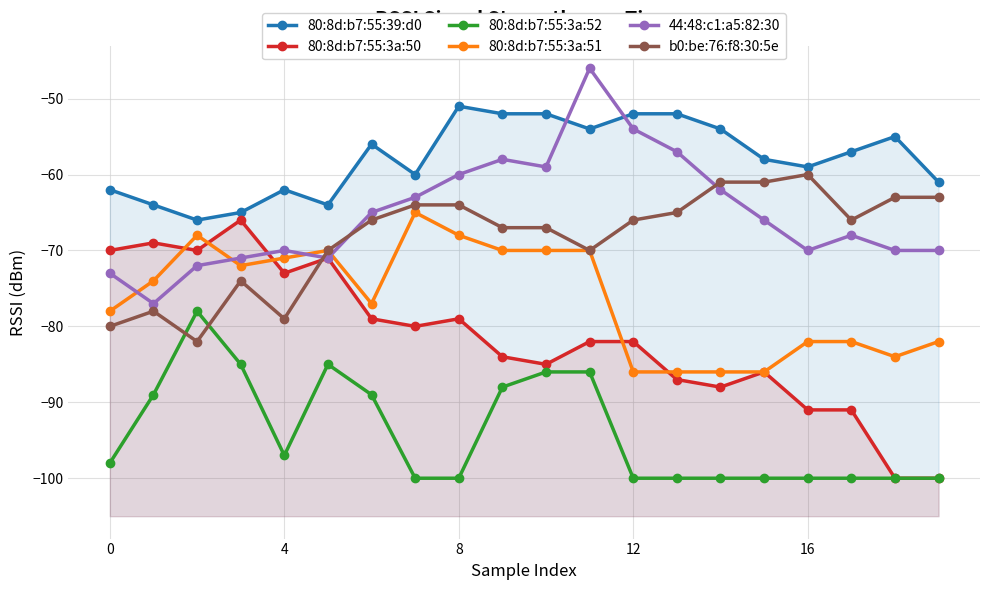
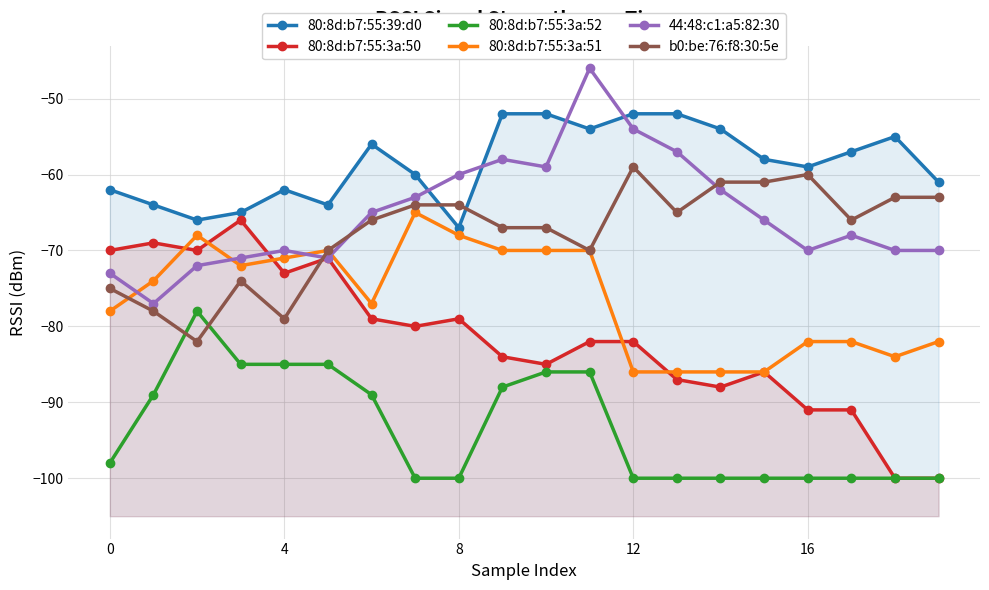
  {
    "80:8d:b7:55:39:d0": {
      "0": -62,
      "4": -62,
-     "8": -51,
+     "8": -67,
      "12": -52,
      "16": -59
    },
    "80:8d:b7:55:3a:50": {
      "0": -70,
      "4": -73,
      "8": -79,
      "12": -82,
      "16": -91
    },
    "80:8d:b7:55:3a:52": {
      "0": -98,
-     "4": -97,
+     "4": -85,
      "8": -100,
      "12": -100,
      "16": -100
    },
    "80:8d:b7:55:3a:51": {
      "0": -78,
      "4": -71,
      "8": -68,
      "12": -86,
      "16": -82
    },
    "44:48:c1:a5:82:30": {
      "0": -73,
      "4": -70,
      "8": -60,
      "12": -54,
      "16": -70
    },
    "b0:be:76:f8:30:5e": {
-     "0": -80,
+     "0": -75,
      "4": -79,
      "8": -64,
-     "12": -66,
+     "12": -59,
      "16": -60
    }
  }
